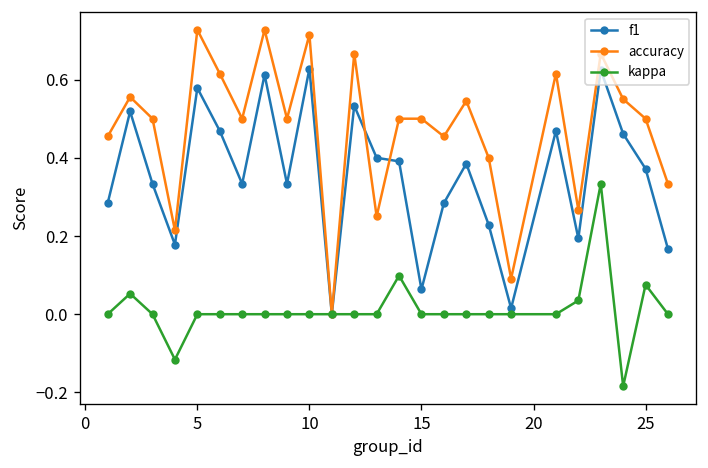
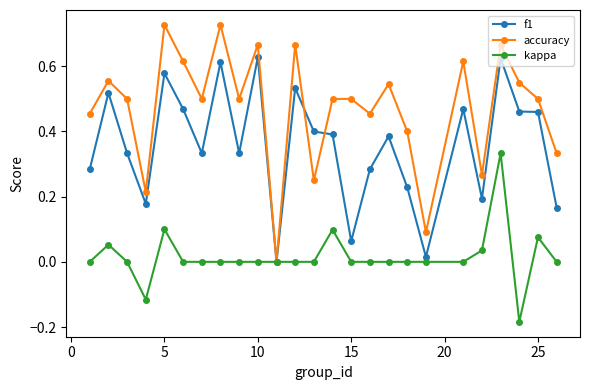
  {
    "f1": {
      "5": 0.58,
      "10": 0.63,
      "15": 0.06,
-     "25": 0.37
+     "25": 0.46
    },
    "accuracy": {
      "5": 0.73,
-     "10": 0.72,
+     "10": 0.67,
      "15": 0.50,
      "25": 0.50
    },
    "kappa": {
-     "5": 0.0,
+     "5": 0.1,
      "10": 0.0,
      "15": 0.0,
      "25": 0.08
    }
  }
